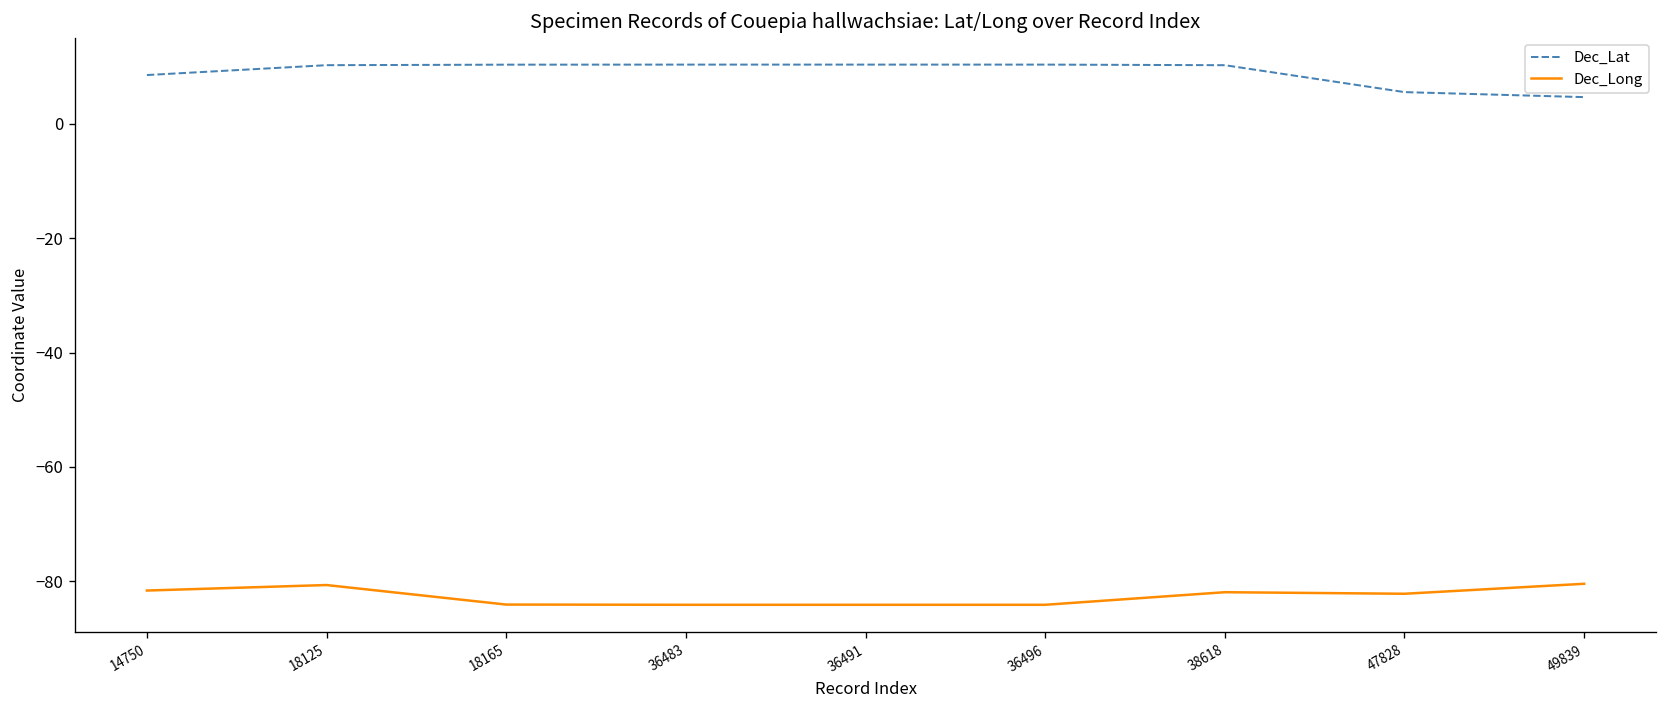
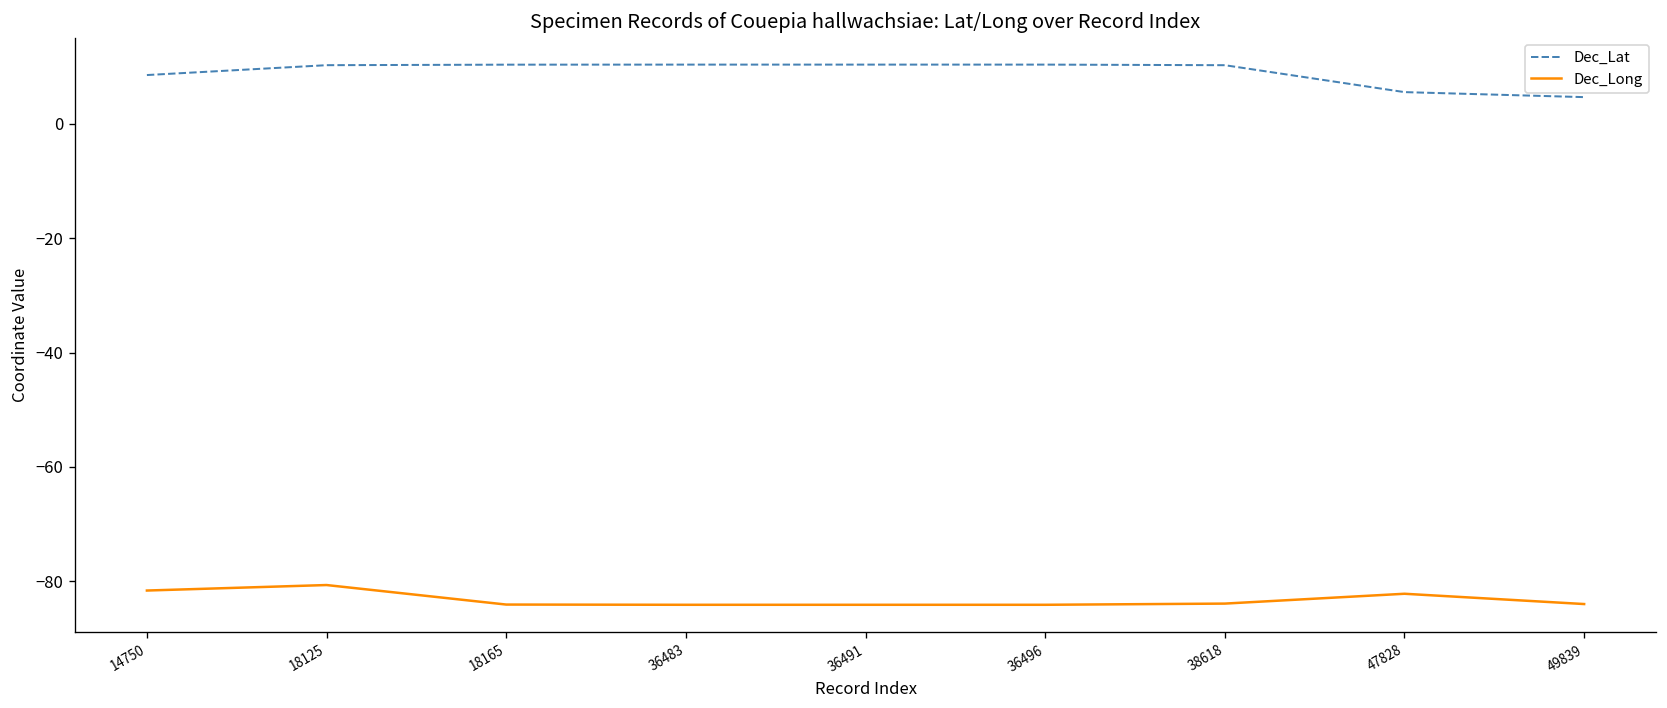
  {
    "Dec_Lat": {
      "14750": 8,
      "18125": 10,
      "18165": 10,
      "36483": 10,
      "36491": 10,
      "36496": 10,
      "38618": 10,
      "47828": 5,
      "49839": 5
    },
    "Dec_Long": {
      "14750": -82,
      "18125": -81,
      "18165": -84,
      "36483": -84,
      "36491": -84,
      "36496": -84,
-     "38618": -82,
+     "38618": -84,
      "47828": -82,
-     "49839": -80
+     "49839": -84
    }
  }
